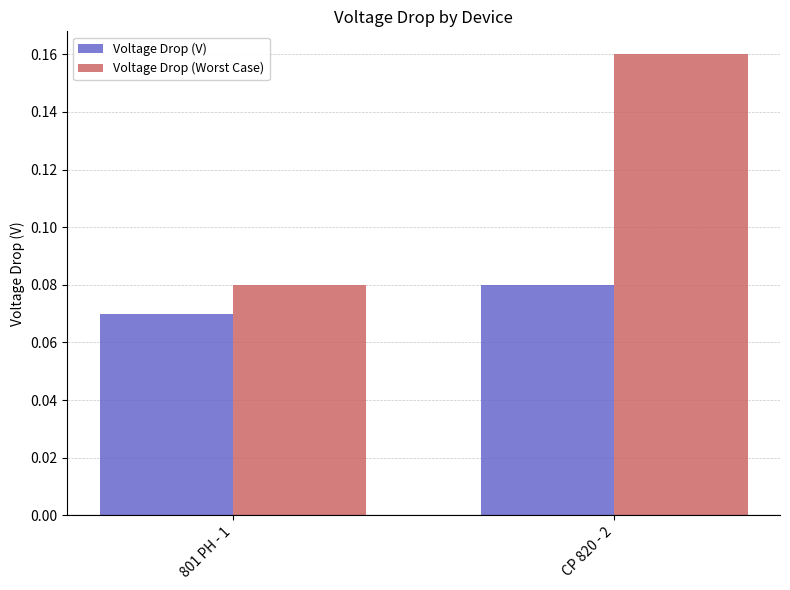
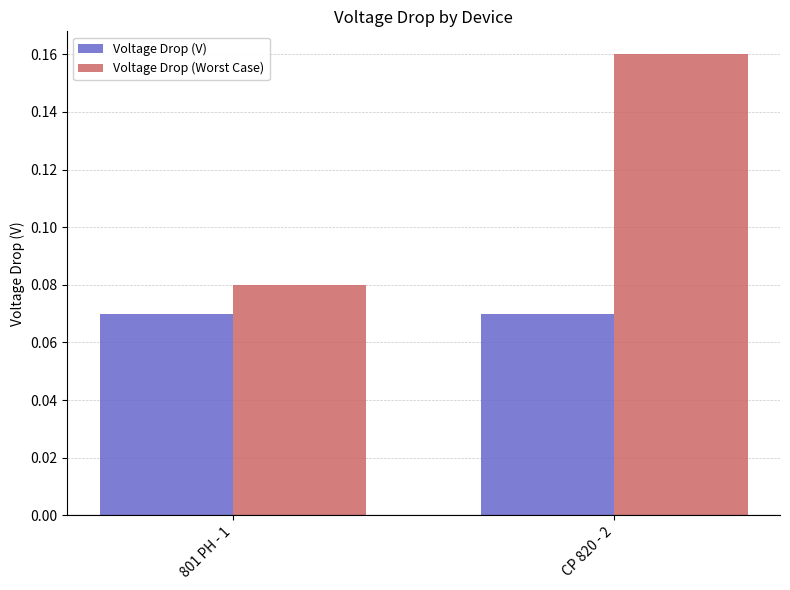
  {
    "Voltage Drop (V)": {
      "801 PH - 1": 0.07,
-     "CP 820 - 2": 0.08
+     "CP 820 - 2": 0.07
    },
    "Voltage Drop (Worst Case)": {
      "801 PH - 1": 0.08,
      "CP 820 - 2": 0.16
    }
  }
